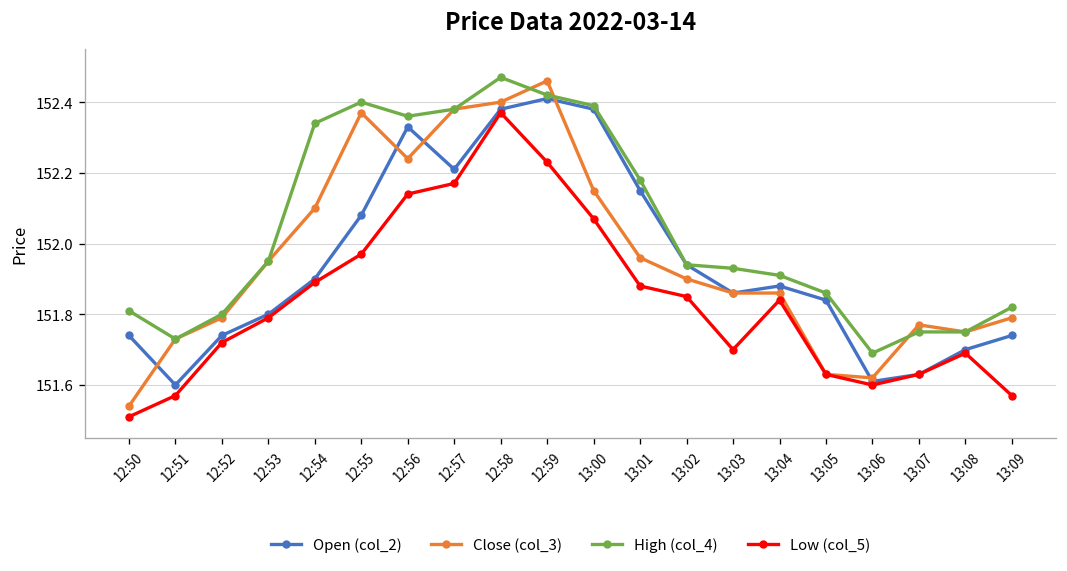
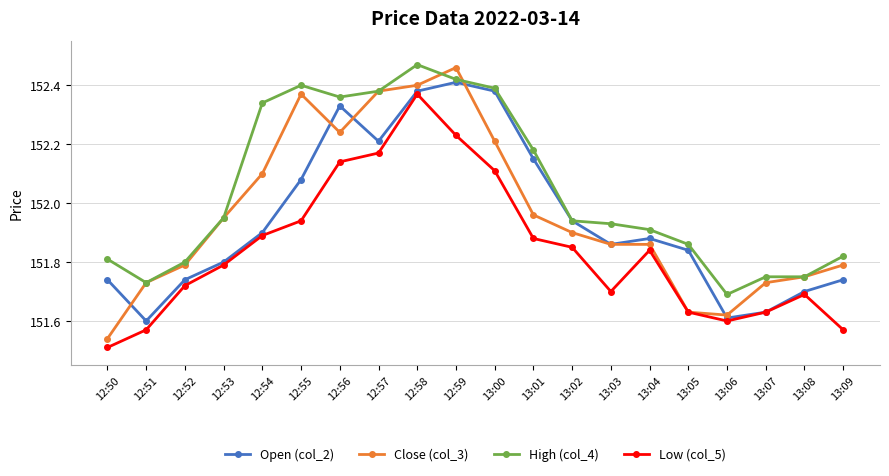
  {
    "Open (col_2)": {
      "12:50": 151.74,
      "12:51": 151.60,
      "12:52": 151.74,
      "12:53": 151.80,
      "12:54": 151.90,
      "12:55": 152.08,
      "12:56": 152.33,
      "12:57": 152.21,
      "12:58": 152.38,
      "12:59": 152.41,
      "13:00": 152.38,
      "13:01": 152.15,
      "13:04": 151.88,
      "13:05": 151.84,
      "13:06": 151.61,
      "13:08": 151.70,
      "13:09": 151.74
    },
    "Close (col_3)": {
      "12:50": 151.54,
      "12:52": 151.79,
      "12:54": 152.10,
      "12:55": 152.37,
      "12:56": 152.24,
      "12:58": 152.40,
      "12:59": 152.46,
-     "13:00": 152.15,
+     "13:00": 152.21,
      "13:01": 151.96,
      "13:02": 151.90,
      "13:04": 151.86,
      "13:06": 151.62,
-     "13:07": 151.77,
+     "13:07": 151.73,
      "13:09": 151.79
    },
    "High (col_4)": {
      "12:50": 151.81,
      "12:52": 151.80,
      "12:54": 152.34,
      "12:55": 152.40,
      "12:56": 152.36,
      "12:58": 152.47,
      "12:59": 152.42,
      "13:00": 152.39,
      "13:01": 152.18,
      "13:03": 151.93,
      "13:04": 151.91,
      "13:05": 151.86,
      "13:06": 151.69,
      "13:07": 151.75,
      "13:09": 151.82
    },
    "Low (col_5)": {
      "12:50": 151.51,
      "12:51": 151.57,
      "12:52": 151.72,
      "12:53": 151.79,
      "12:54": 151.89,
-     "12:55": 151.97,
+     "12:55": 151.94,
      "12:56": 152.14,
      "12:57": 152.17,
      "12:58": 152.37,
      "12:59": 152.23,
-     "13:00": 152.07,
+     "13:00": 152.11,
      "13:01": 151.88,
      "13:02": 151.85,
      "13:03": 151.70,
      "13:04": 151.84,
      "13:06": 151.60,
      "13:08": 151.69,
      "13:09": 151.57
    }
  }
